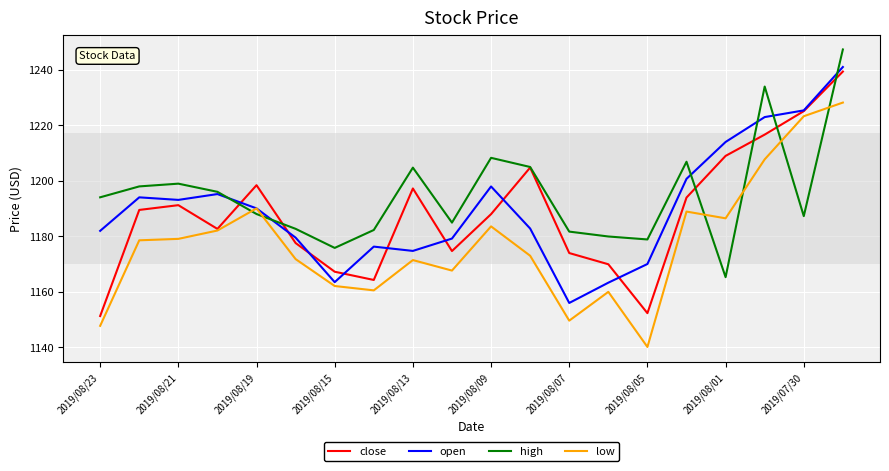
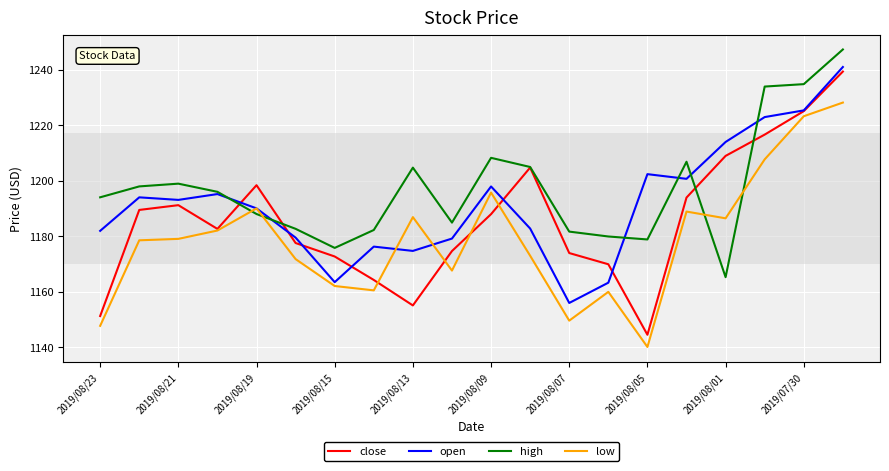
  {
    "close": {
      "2019/08/23": 1151,
      "2019/08/21": 1191,
      "2019/08/19": 1198,
-     "2019/08/15": 1167,
-     "2019/08/13": 1197,
+     "2019/08/15": 1173,
+     "2019/08/13": 1155,
      "2019/08/09": 1188,
      "2019/08/07": 1174,
-     "2019/08/05": 1152,
+     "2019/08/05": 1145,
      "2019/08/01": 1209
    },
    "open": {
      "2019/08/23": 1182,
      "2019/08/21": 1193,
      "2019/08/15": 1164,
      "2019/08/13": 1175,
      "2019/08/09": 1198,
      "2019/08/07": 1156,
-     "2019/08/05": 1170,
+     "2019/08/05": 1202,
      "2019/08/01": 1214
    },
    "high": {
      "2019/08/23": 1194,
      "2019/08/21": 1199,
      "2019/08/19": 1188,
      "2019/08/15": 1176,
      "2019/08/13": 1205,
      "2019/08/09": 1208,
      "2019/08/07": 1182,
      "2019/08/05": 1179,
      "2019/08/01": 1165,
-     "2019/07/30": 1187
+     "2019/07/30": 1235
    },
    "low": {
      "2019/08/23": 1148,
      "2019/08/21": 1179,
      "2019/08/15": 1162,
-     "2019/08/13": 1171,
-     "2019/08/09": 1184,
+     "2019/08/13": 1187,
+     "2019/08/09": 1196,
      "2019/08/07": 1150,
      "2019/08/05": 1140,
      "2019/08/01": 1187,
      "2019/07/30": 1223
    }
  }
